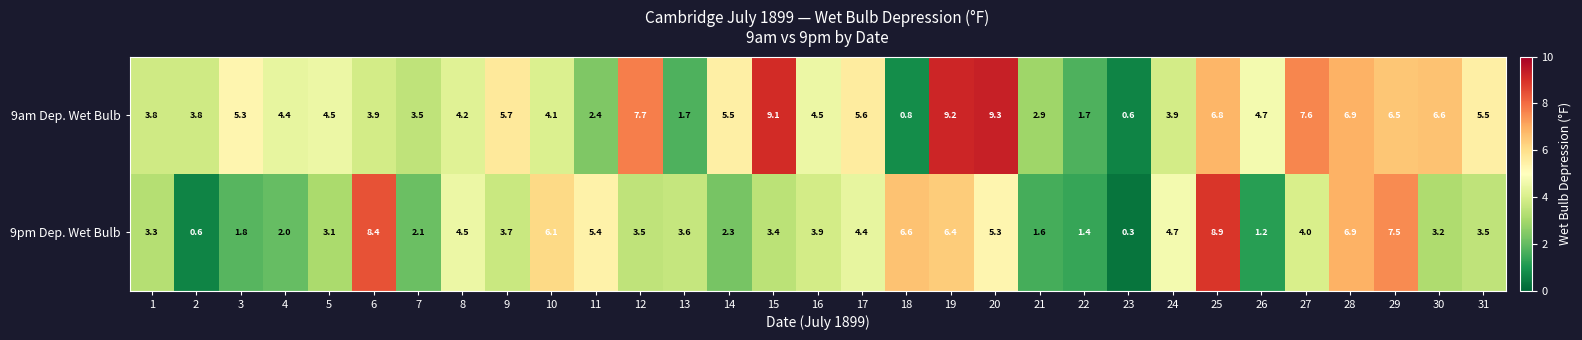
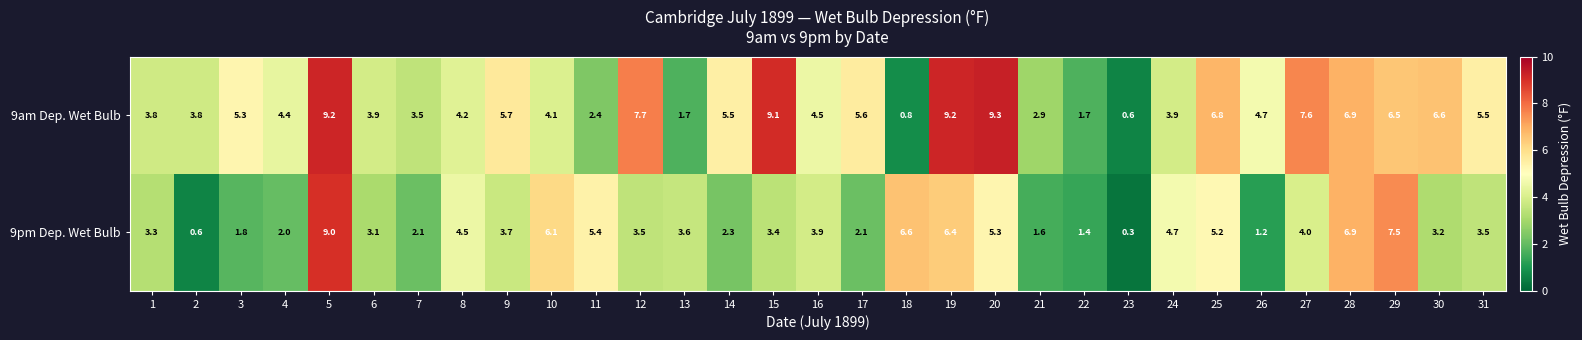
  {
    "9am Dep. Wet Bulb": {
      "1": 3.8,
      "2": 3.8,
      "3": 5.3,
      "4": 4.4,
-     "5": 4.5,
+     "5": 9.2,
      "6": 3.9,
      "7": 3.5,
      "8": 4.2,
      "9": 5.7,
      "10": 4.1,
      "11": 2.4,
      "12": 7.7,
      "13": 1.7,
      "14": 5.5,
      "15": 9.1,
      "16": 4.5,
      "17": 5.6,
      "18": 0.8,
      "19": 9.2,
      "20": 9.3,
      "21": 2.9,
      "22": 1.7,
      "23": 0.6,
      "24": 3.9,
      "25": 6.8,
      "26": 4.7,
      "27": 7.6,
      "28": 6.9,
      "29": 6.5,
      "30": 6.6,
      "31": 5.5
    },
    "9pm Dep. Wet Bulb": {
      "1": 3.3,
      "2": 0.6,
      "3": 1.8,
      "4": 2.0,
-     "5": 3.1,
-     "6": 8.4,
+     "5": 9.0,
+     "6": 3.1,
      "7": 2.1,
      "8": 4.5,
      "9": 3.7,
      "10": 6.1,
      "11": 5.4,
      "12": 3.5,
      "13": 3.6,
      "14": 2.3,
      "15": 3.4,
      "16": 3.9,
-     "17": 4.4,
+     "17": 2.1,
      "18": 6.6,
      "19": 6.4,
      "20": 5.3,
      "21": 1.6,
      "22": 1.4,
      "23": 0.3,
      "24": 4.7,
-     "25": 8.9,
+     "25": 5.2,
      "26": 1.2,
      "27": 4.0,
      "28": 6.9,
      "29": 7.5,
      "30": 3.2,
      "31": 3.5
    }
  }
